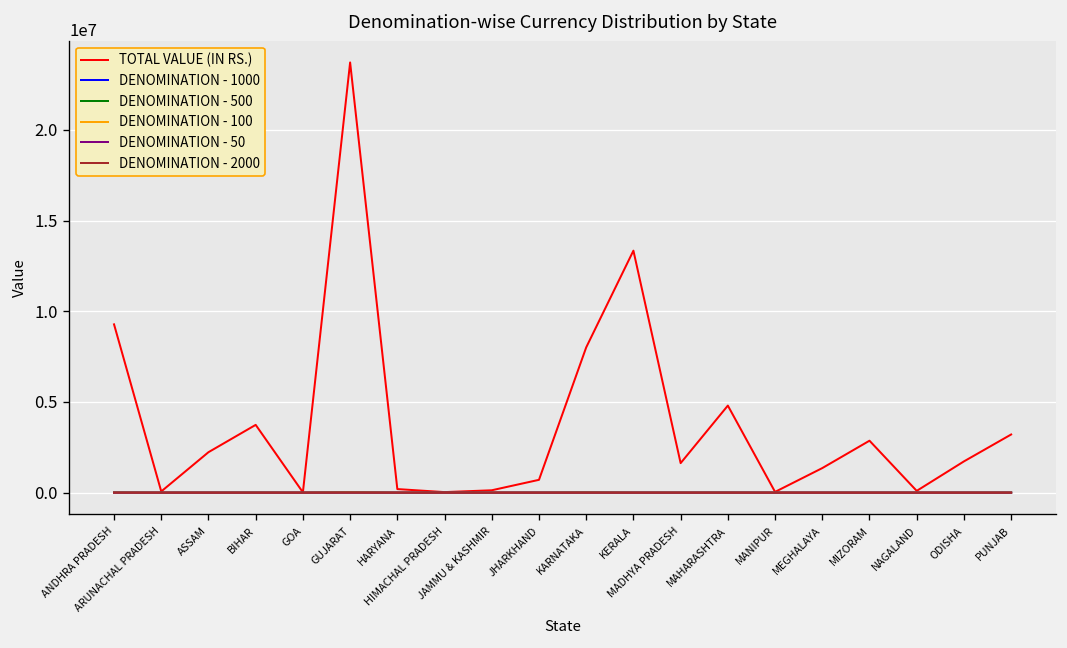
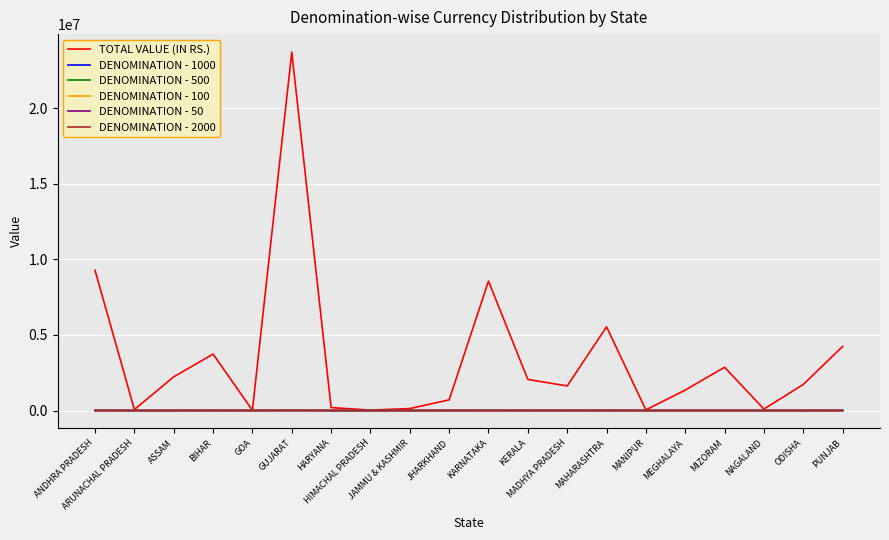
  {
    "TOTAL VALUE (IN RS.)": {
      "ANDHRA PRADESH": 9300000,
      "ASSAM": 2200000,
      "BIHAR": 3700000,
      "GUJARAT": 23700000,
      "HARYANA": 200000,
      "JHARKHAND": 700000,
-     "KARNATAKA": 8000000,
-     "KERALA": 13300000,
+     "KARNATAKA": 8600000,
+     "KERALA": 2100000,
      "MADHYA PRADESH": 1600000,
-     "MAHARASHTRA": 4800000,
+     "MAHARASHTRA": 5500000,
      "MEGHALAYA": 1400000,
      "MIZORAM": 2900000,
      "ODISHA": 1700000,
-     "PUNJAB": 3200000
+     "PUNJAB": 4200000
    },
    "DENOMINATION - 2000": {
      "ANDHRA PRADESH": 0,
      "ASSAM": 0,
      "BIHAR": 0,
      "GUJARAT": 0,
      "HARYANA": 0,
      "JHARKHAND": 0,
      "KARNATAKA": 0,
      "KERALA": 0,
      "MADHYA PRADESH": 0,
      "MAHARASHTRA": 0,
      "MEGHALAYA": 0,
      "MIZORAM": 0,
      "ODISHA": 0,
      "PUNJAB": 0
    }
  }
